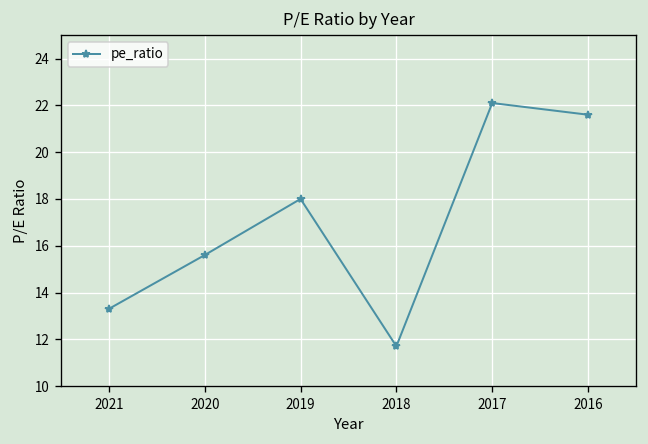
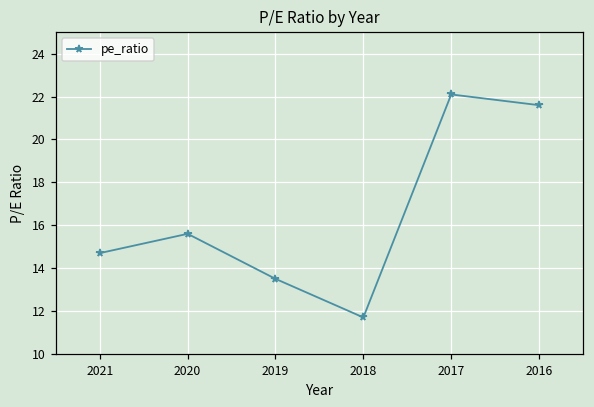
  {
-   "2021": 13.3,
+   "2021": 14.7,
    "2020": 15.6,
-   "2019": 18.0,
+   "2019": 13.5,
    "2018": 11.7,
    "2017": 22.1,
    "2016": 21.6
  }
